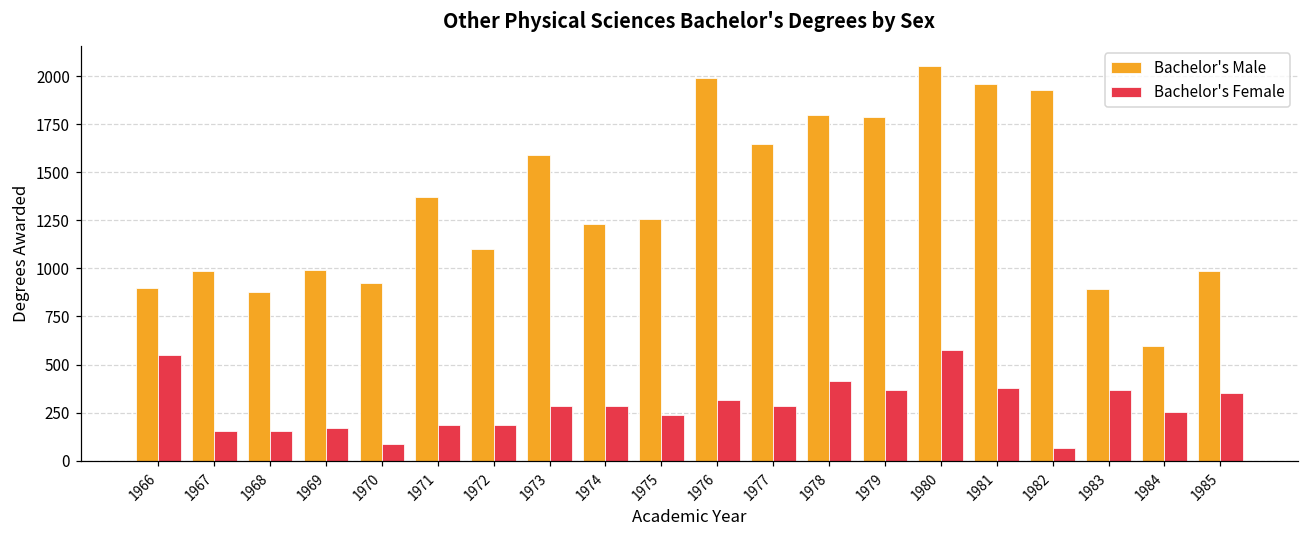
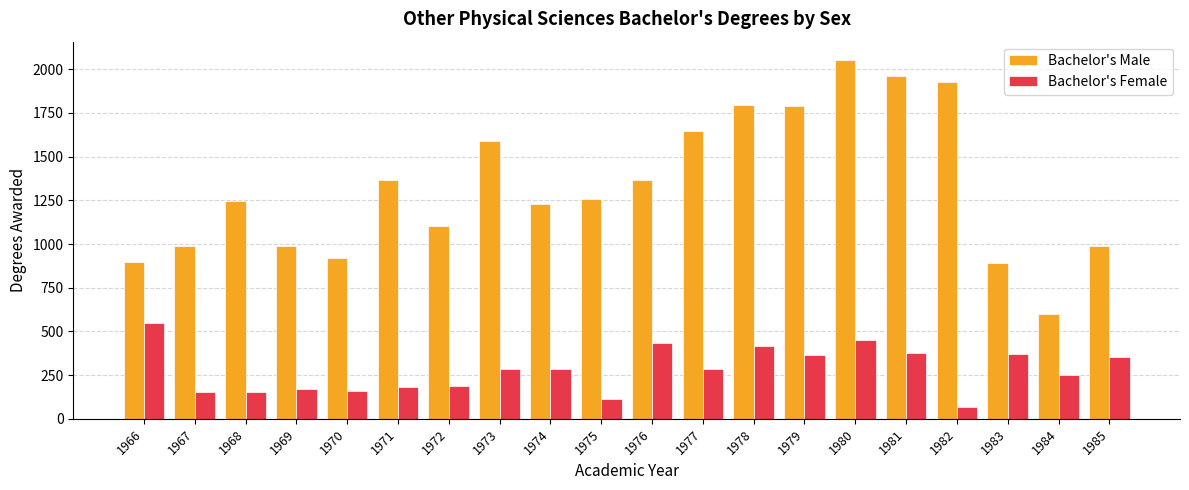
  {
    "Bachelor's Male": {
      "1966": 900,
      "1967": 990,
-     "1968": 880,
+     "1968": 1250,
      "1969": 990,
      "1970": 920,
      "1971": 1370,
      "1972": 1100,
      "1973": 1590,
      "1974": 1230,
      "1975": 1260,
-     "1976": 1990,
+     "1976": 1370,
      "1977": 1650,
      "1978": 1800,
      "1979": 1790,
      "1980": 2060,
      "1981": 1960,
      "1982": 1930,
      "1983": 890,
      "1984": 600,
      "1985": 990
    },
    "Bachelor's Female": {
      "1966": 550,
      "1967": 160,
      "1968": 150,
      "1969": 170,
-     "1970": 90,
+     "1970": 160,
      "1971": 180,
      "1972": 190,
      "1973": 280,
      "1974": 280,
-     "1975": 240,
-     "1976": 320,
+     "1975": 110,
+     "1976": 430,
      "1977": 290,
      "1978": 410,
      "1979": 370,
-     "1980": 570,
+     "1980": 450,
      "1981": 380,
      "1982": 70,
      "1983": 370,
      "1984": 250,
      "1985": 350
    }
  }
